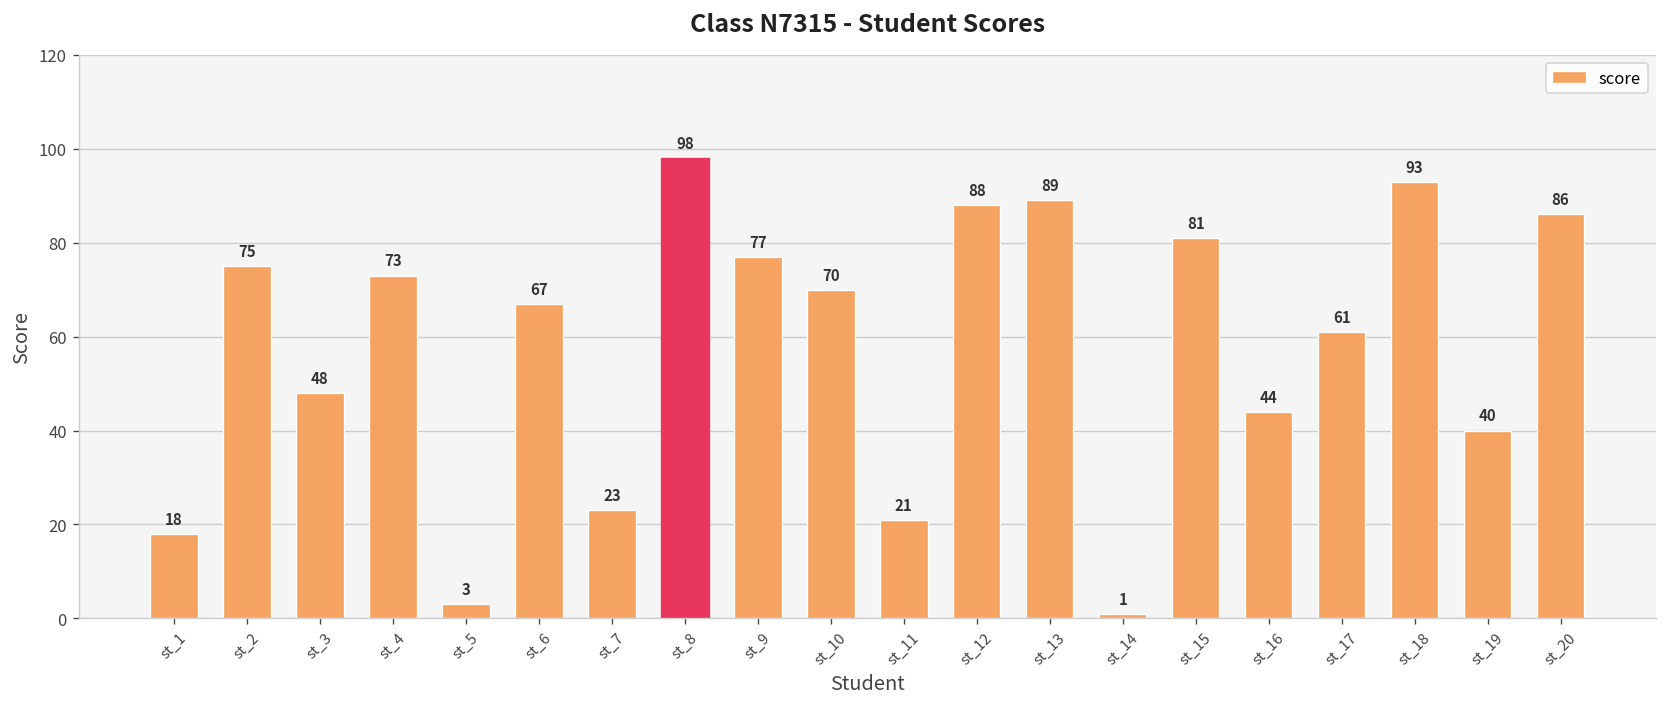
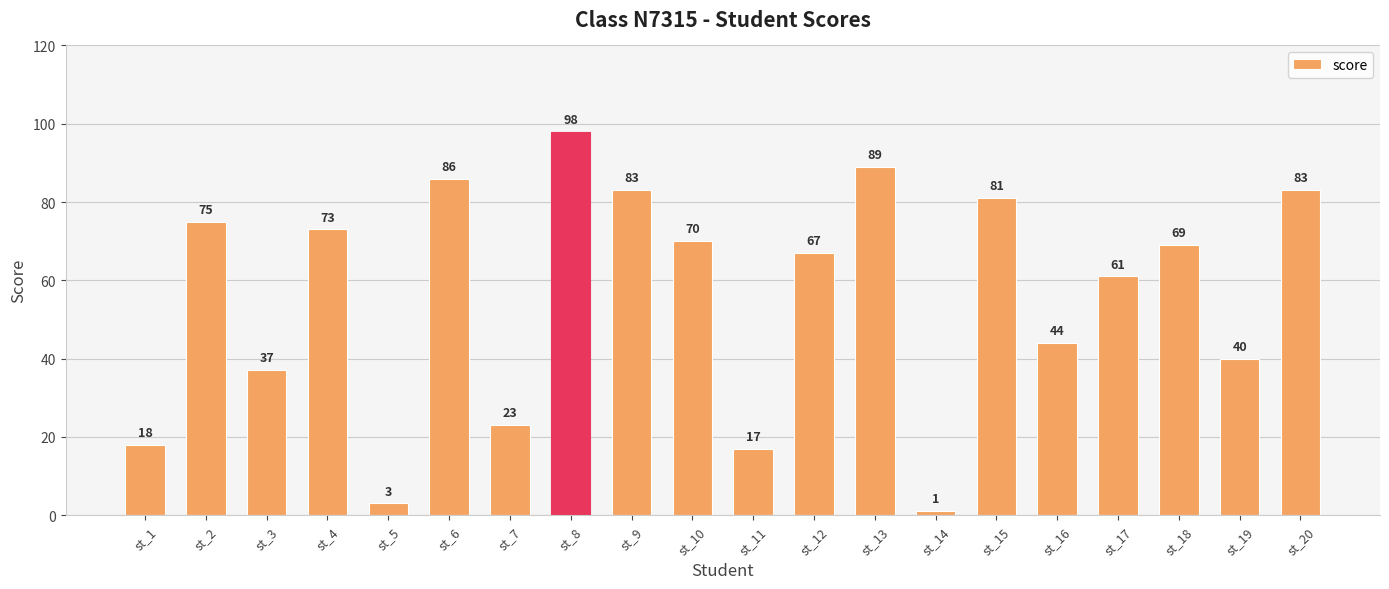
  {
    "st_1": 18,
    "st_2": 75,
-   "st_3": 48,
+   "st_3": 37,
    "st_4": 73,
    "st_5": 3,
-   "st_6": 67,
+   "st_6": 86,
    "st_7": 23,
    "st_8": 98,
-   "st_9": 77,
+   "st_9": 83,
    "st_10": 70,
-   "st_11": 21,
-   "st_12": 88,
+   "st_11": 17,
+   "st_12": 67,
    "st_13": 89,
    "st_14": 1,
    "st_15": 81,
    "st_16": 44,
    "st_17": 61,
-   "st_18": 93,
+   "st_18": 69,
    "st_19": 40,
-   "st_20": 86
+   "st_20": 83
  }
